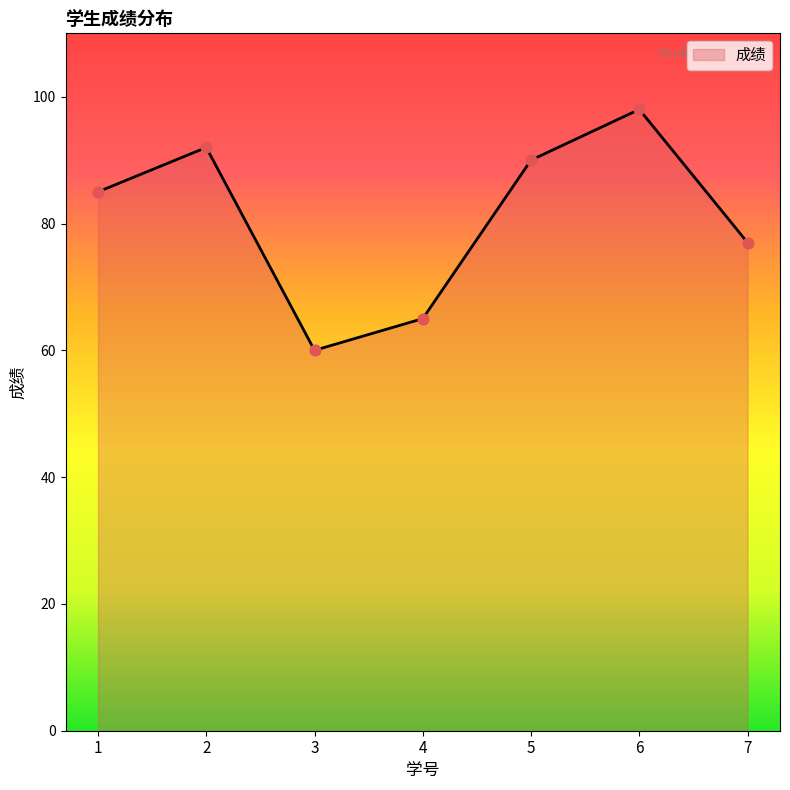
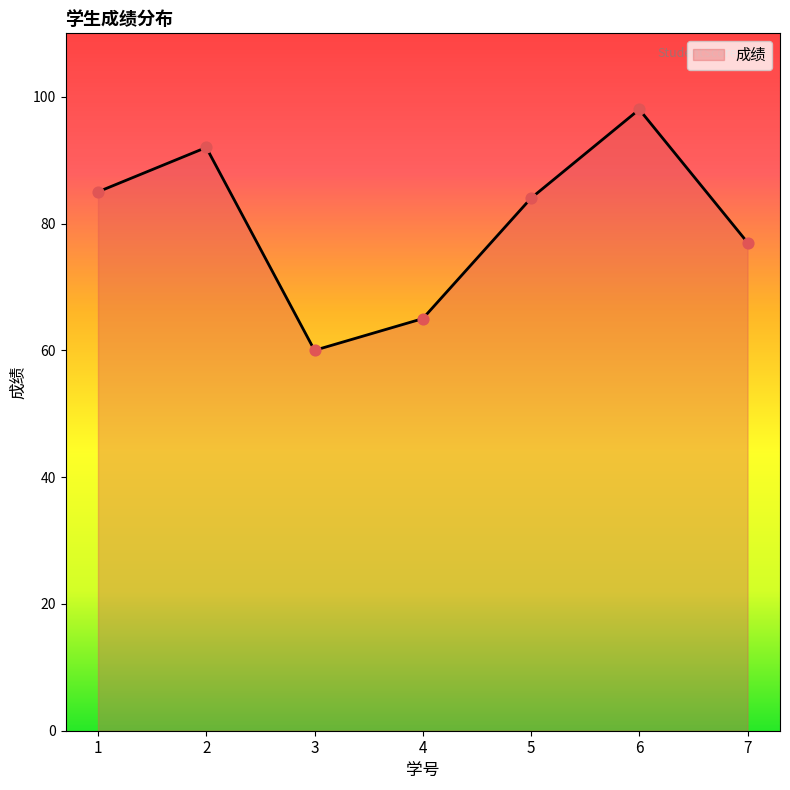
  {
    "1": 85,
    "2": 92,
    "3": 60,
    "4": 65,
-   "5": 90,
+   "5": 84,
    "6": 98,
    "7": 77
  }
